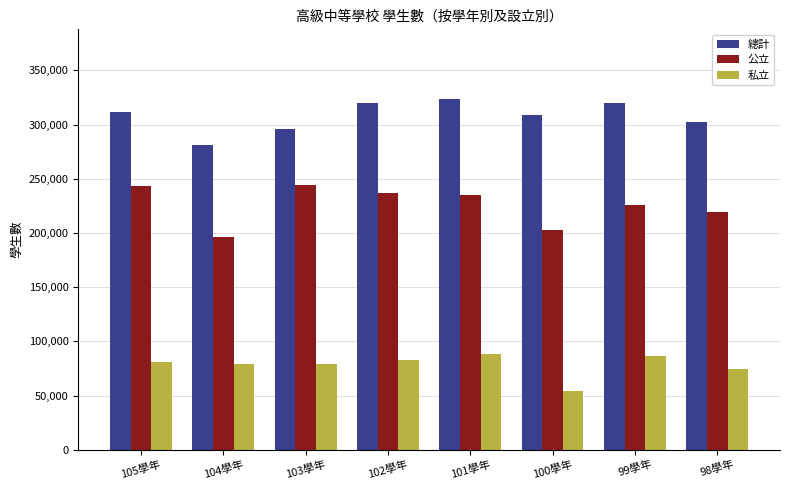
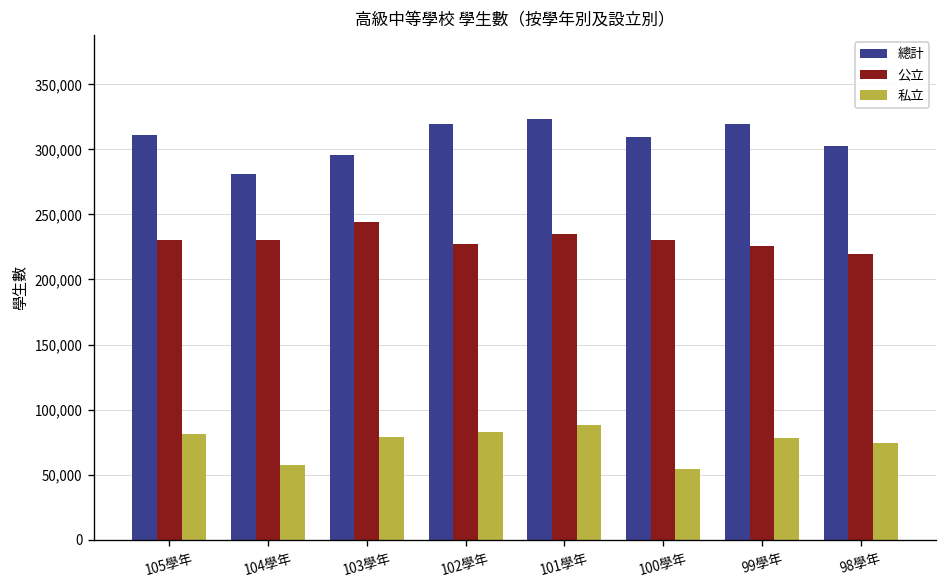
  {
    "總計": {
      "105學年": "311,000",
      "104學年": "281,000",
      "103學年": "296,000",
      "102學年": "319,000",
      "101學年": "323,000",
      "100學年": "309,000",
      "99學年": "320,000",
      "98學年": "303,000"
    },
    "公立": {
-     "105學年": "243,000",
-     "104學年": "196,000",
+     "105學年": "230,000",
+     "104學年": "230,000",
      "103學年": "244,000",
-     "102學年": "236,000",
+     "102學年": "227,000",
      "101學年": "235,000",
-     "100學年": "203,000",
+     "100學年": "230,000",
      "99學年": "225,000",
      "98學年": "220,000"
    },
    "私立": {
      "105學年": "81,000",
-     "104學年": "79,000",
+     "104學年": "58,000",
      "103學年": "79,000",
      "102學年": "83,000",
      "101學年": "88,000",
      "100學年": "54,000",
-     "99學年": "86,000",
+     "99學年": "78,000",
      "98學年": "75,000"
    }
  }
